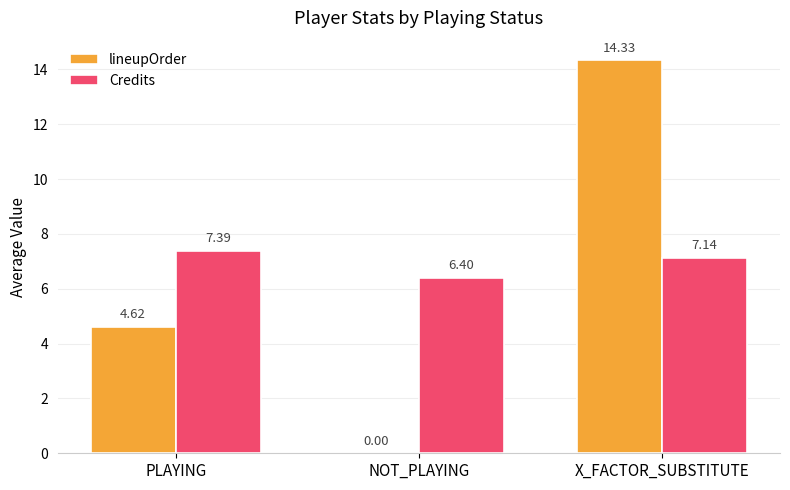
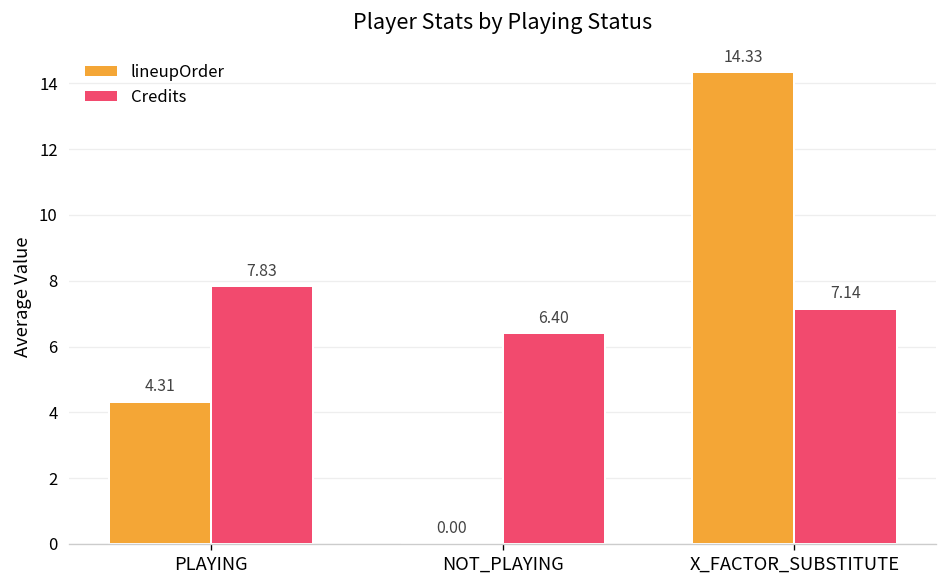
  {
    "lineupOrder": {
-     "PLAYING": 4.62,
+     "PLAYING": 4.31,
      "NOT_PLAYING": 0.00,
      "X_FACTOR_SUBSTITUTE": 14.33
    },
    "Credits": {
-     "PLAYING": 7.39,
+     "PLAYING": 7.83,
      "NOT_PLAYING": 6.40,
      "X_FACTOR_SUBSTITUTE": 7.14
    }
  }
